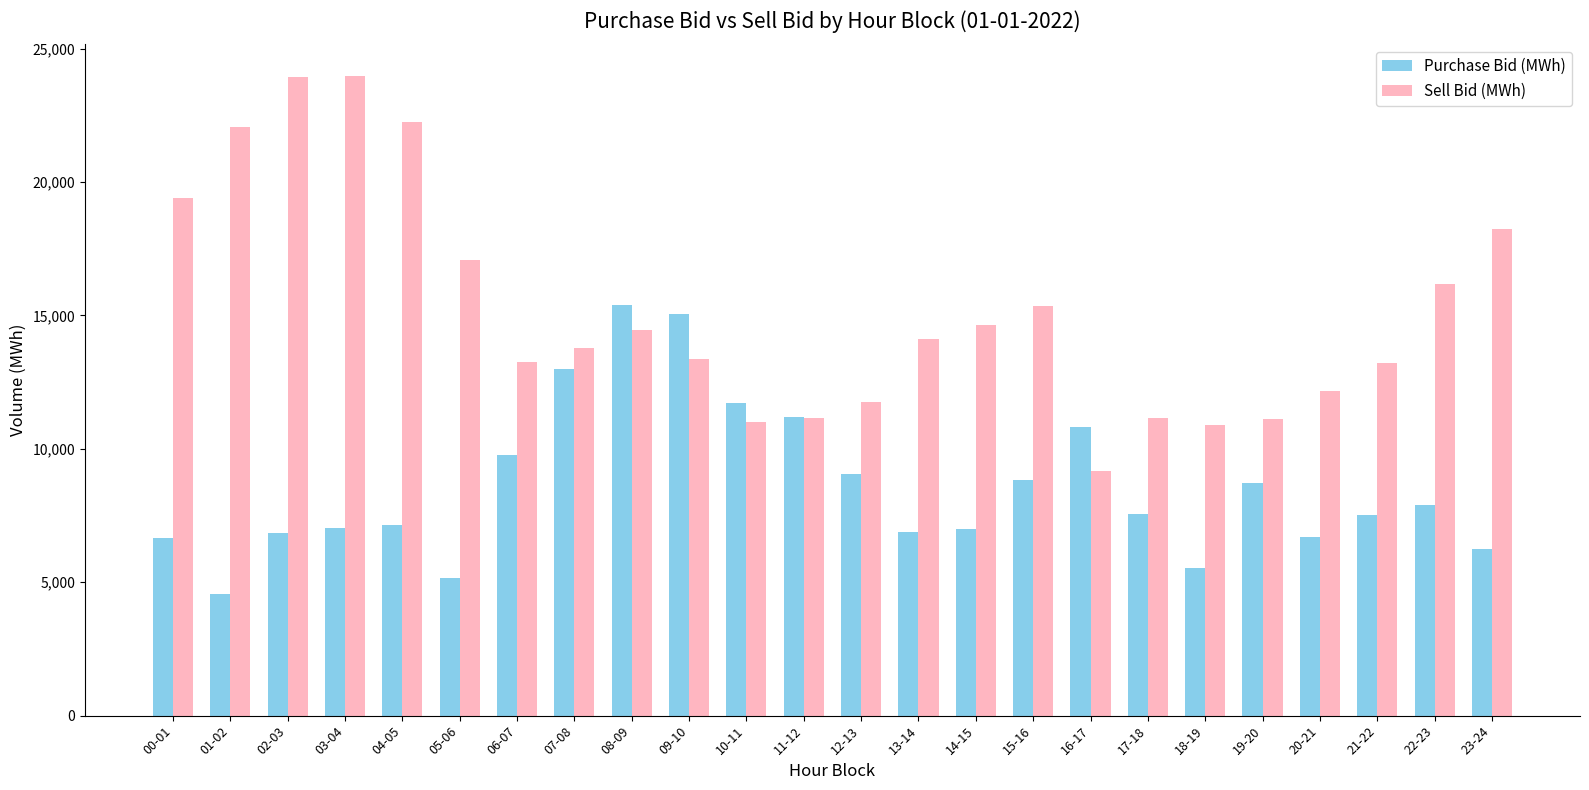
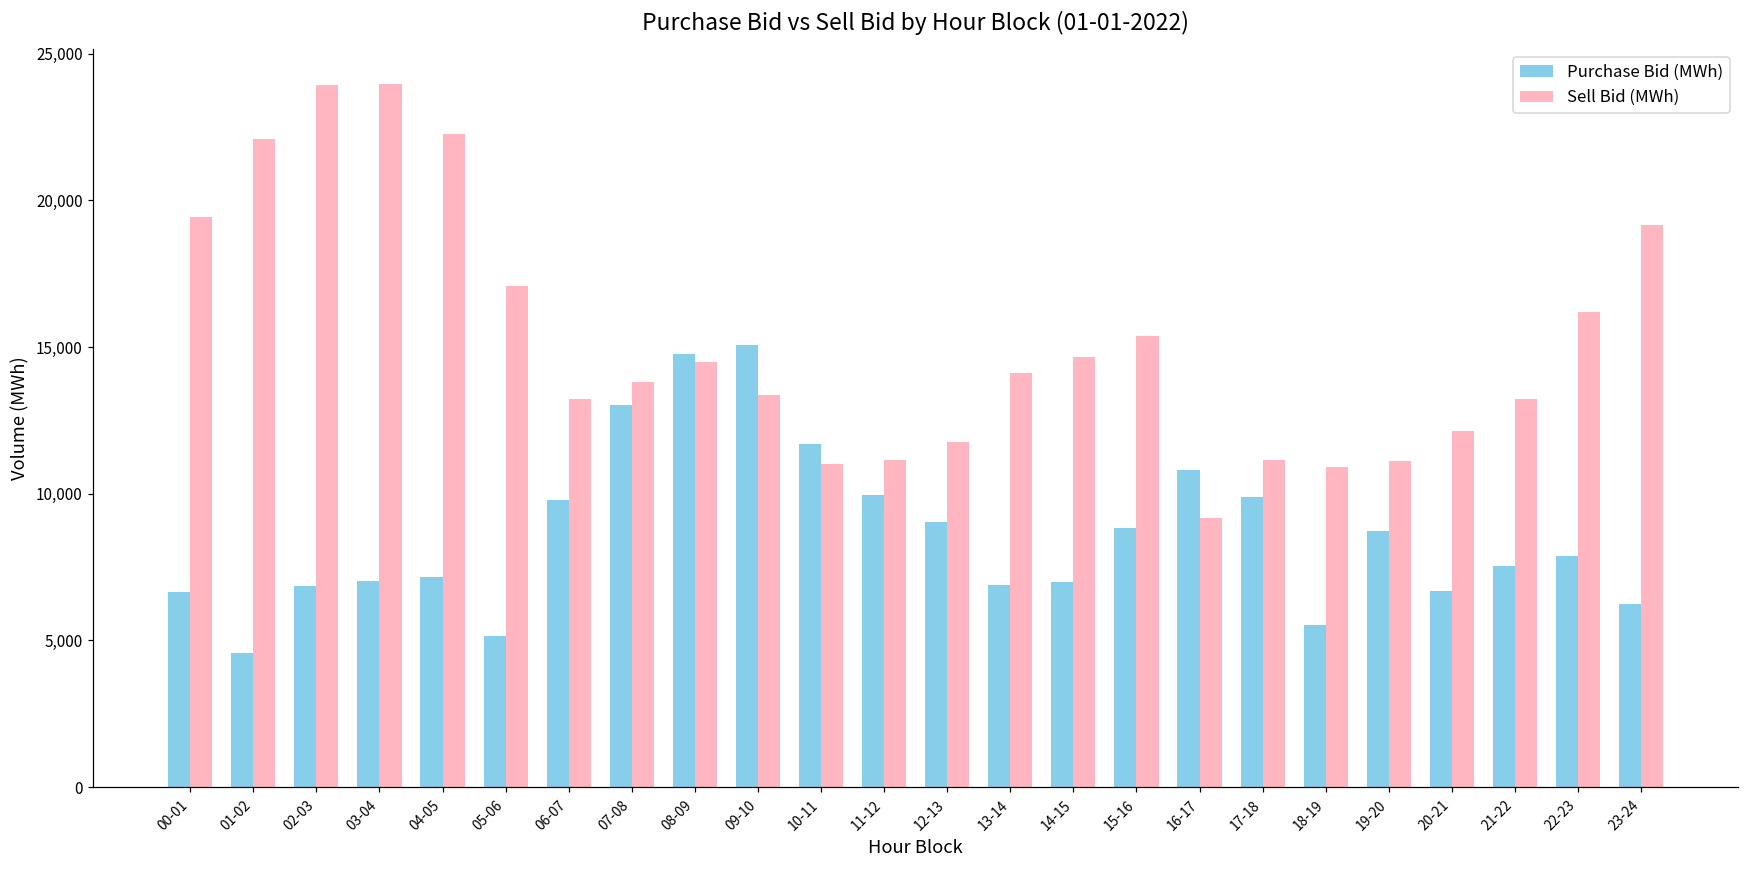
  {
    "Purchase Bid (MWh)": {
      "00-01": "6,600",
      "01-02": "4,600",
      "02-03": "6,800",
      "03-04": "7,000",
      "04-05": "7,100",
      "05-06": "5,100",
      "06-07": "9,800",
      "07-08": "13,000",
-     "08-09": "15,400",
+     "08-09": "14,800",
      "09-10": "15,100",
      "10-11": "11,700",
-     "11-12": "11,200",
+     "11-12": "10,000",
      "12-13": "9,000",
      "13-14": "6,900",
      "14-15": "7,000",
      "15-16": "8,800",
      "16-17": "10,800",
-     "17-18": "7,600",
+     "17-18": "9,900",
      "18-19": "5,500",
      "19-20": "8,700",
      "20-21": "6,700",
      "21-22": "7,500",
      "22-23": "7,900",
      "23-24": "6,200"
    },
    "Sell Bid (MWh)": {
      "00-01": "19,400",
      "01-02": "22,100",
      "02-03": "23,900",
      "03-04": "24,000",
      "04-05": "22,300",
      "05-06": "17,100",
      "06-07": "13,200",
      "07-08": "13,800",
      "08-09": "14,500",
      "09-10": "13,400",
      "10-11": "11,000",
      "11-12": "11,200",
      "12-13": "11,700",
      "13-14": "14,100",
      "14-15": "14,600",
      "15-16": "15,400",
      "16-17": "9,200",
      "17-18": "11,100",
      "18-19": "10,900",
      "19-20": "11,100",
      "20-21": "12,200",
      "21-22": "13,200",
      "22-23": "16,200",
-     "23-24": "18,200"
+     "23-24": "19,200"
    }
  }
